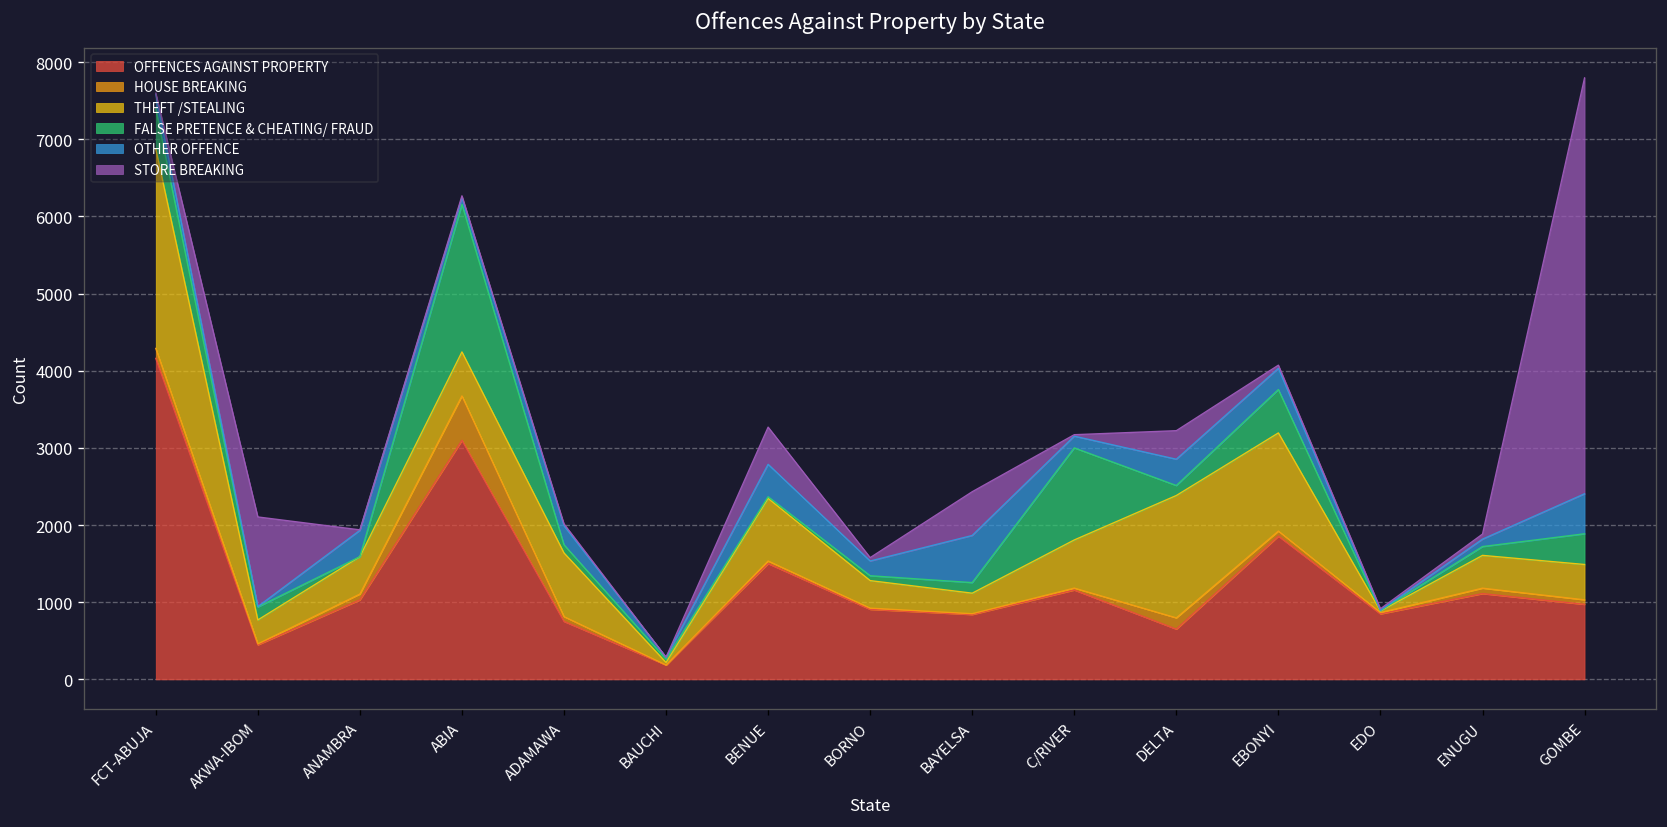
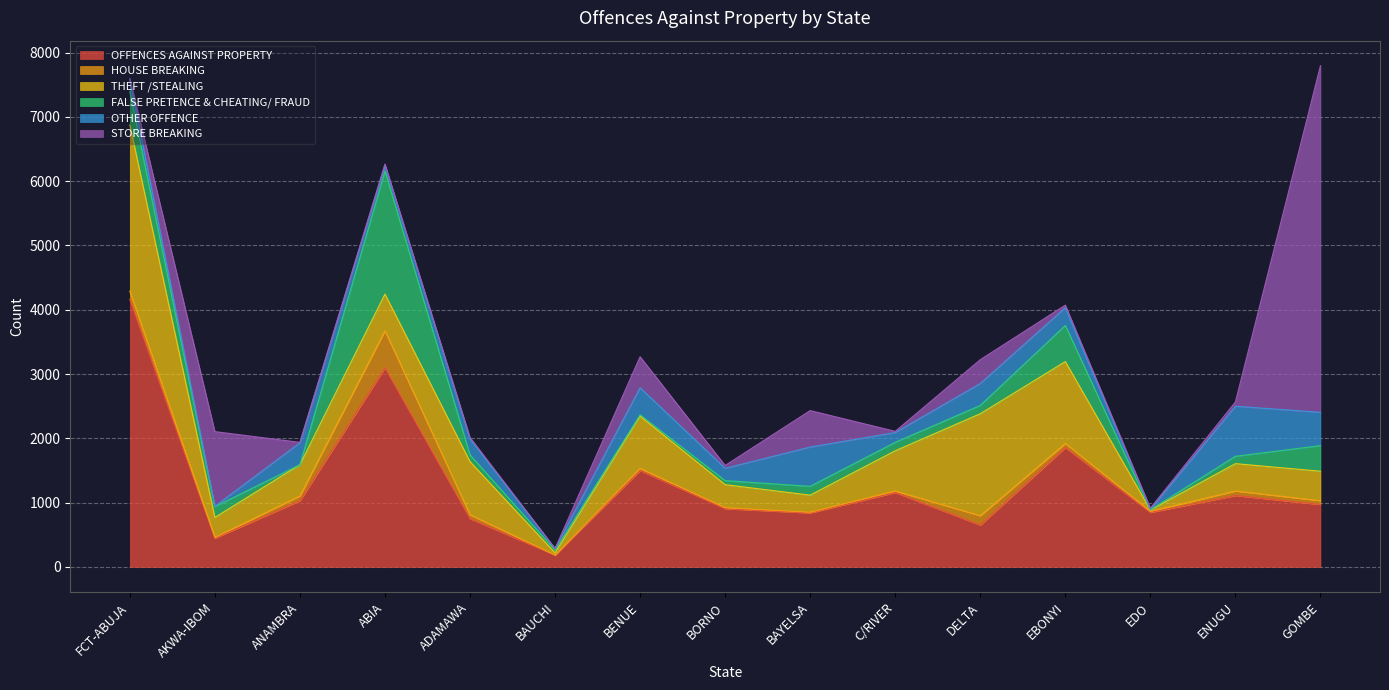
  {
    "OFFENCES AGAINST PROPERTY": {
      "FCT-ABUJA": 4200,
      "ANAMBRA": 1000,
      "ABIA": 3100,
      "ADAMAWA": 800,
      "DELTA": 700,
      "EBONYI": 1900,
      "ENUGU": 1100,
      "GOMBE": 1000
    },
    "FALSE PRETENCE & CHEATING/ FRAUD": {
      "ABIA": 1900,
      "ADAMAWA": 100,
      "BORNO": 100,
      "BAYELSA": 100,
-     "C/RIVER": 1200,
+     "C/RIVER": 100,
      "DELTA": 100,
      "EBONYI": 600,
      "ENUGU": 100,
      "GOMBE": 400
    },
    "OTHER OFFENCE": {
      "BENUE": 400,
      "BORNO": 200,
      "BAYELSA": 600,
      "DELTA": 300,
      "EBONYI": 300,
-     "ENUGU": 100,
+     "ENUGU": 800,
      "GOMBE": 500
    },
    "STORE BREAKING": {
      "AKWA-IBOM": 1200,
      "BENUE": 500,
      "BORNO": 0,
      "BAYELSA": 600,
      "DELTA": 400,
      "EBONYI": 0,
      "ENUGU": 100,
      "GOMBE": 5400
    }
  }
